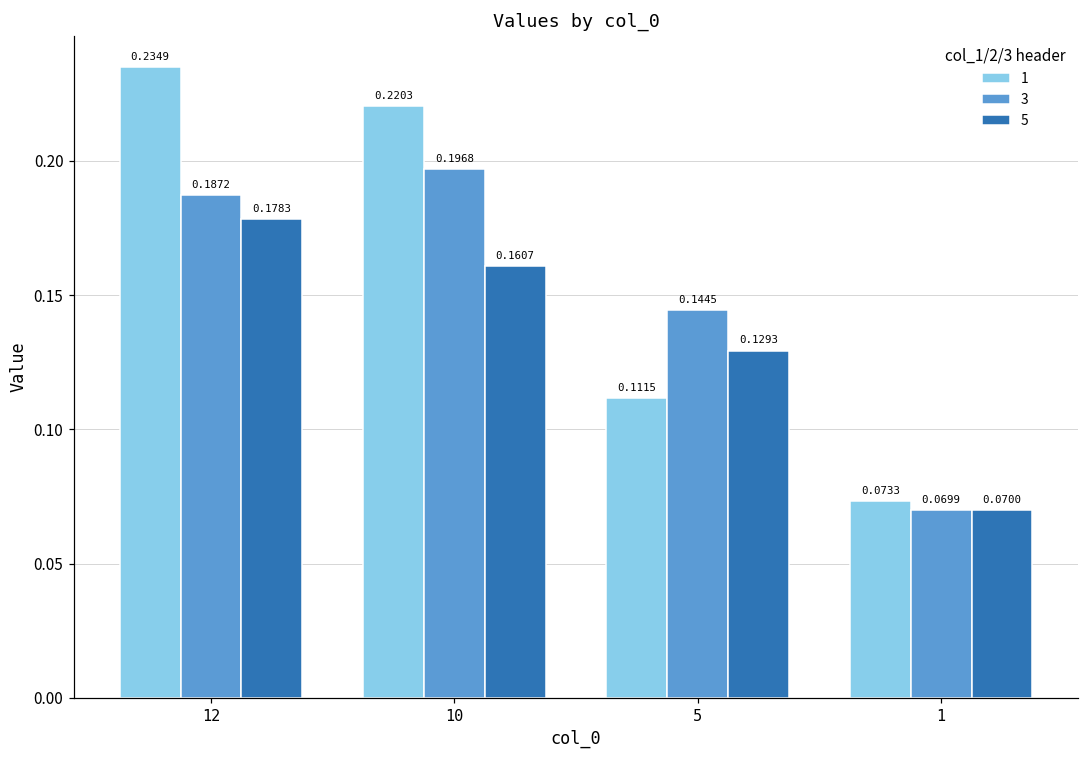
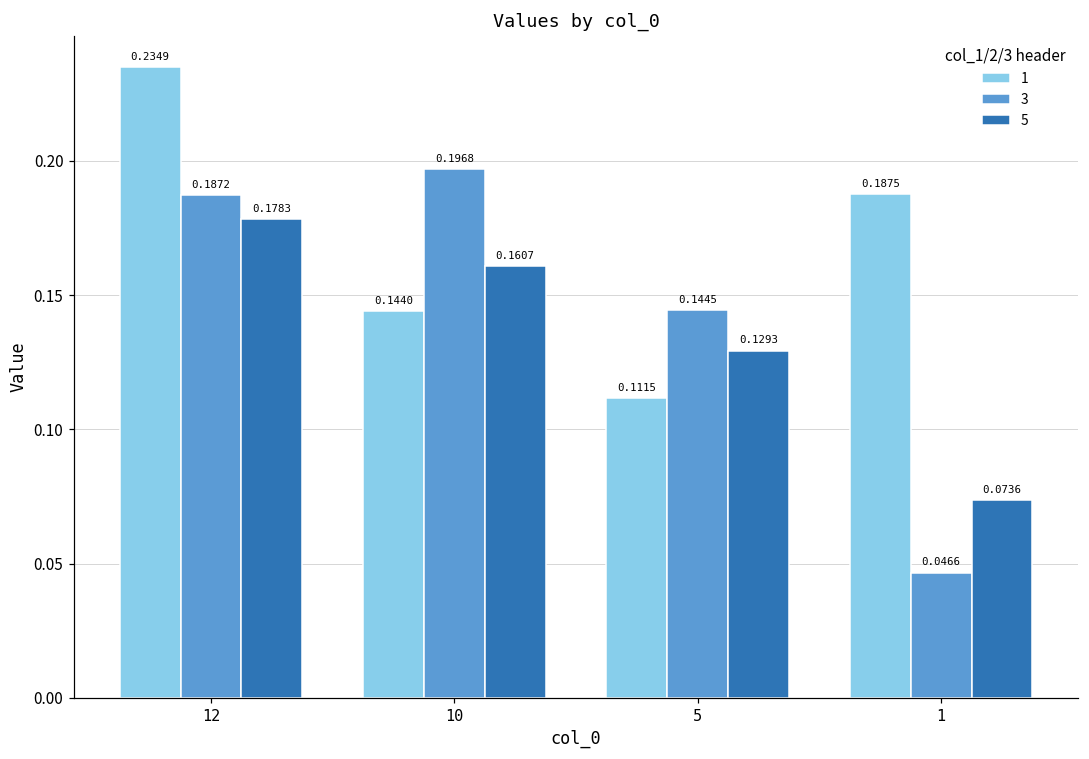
  {
    "1": {
      "12": 0.2349,
-     "10": 0.2203,
+     "10": 0.1440,
      "5": 0.1115,
-     "1": 0.0733
+     "1": 0.1875
    },
    "3": {
      "12": 0.1872,
      "10": 0.1968,
      "5": 0.1445,
-     "1": 0.0699
+     "1": 0.0466
    },
    "5": {
      "12": 0.1783,
      "10": 0.1607,
      "5": 0.1293,
-     "1": 0.0700
+     "1": 0.0736
    }
  }
